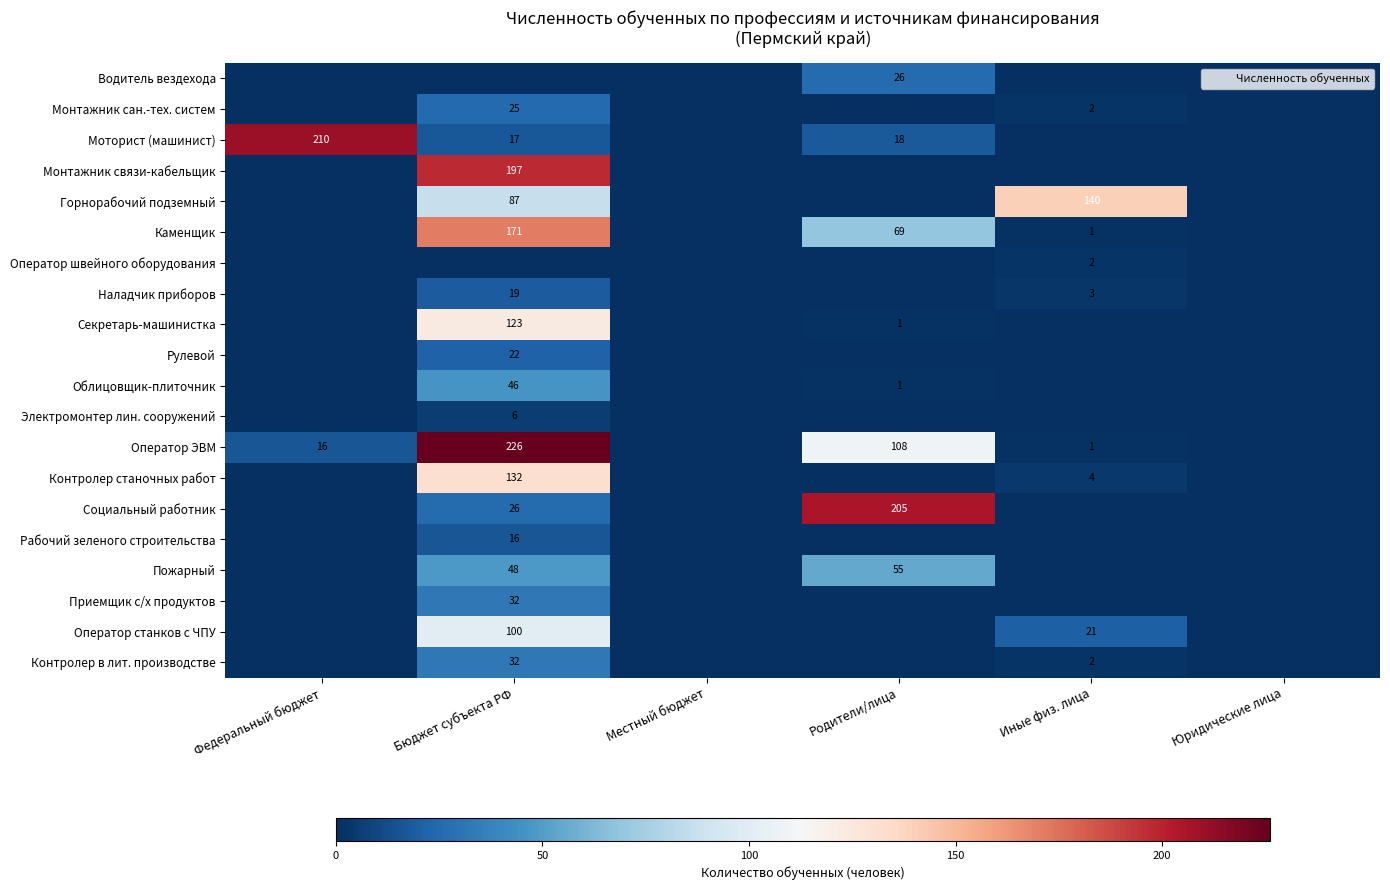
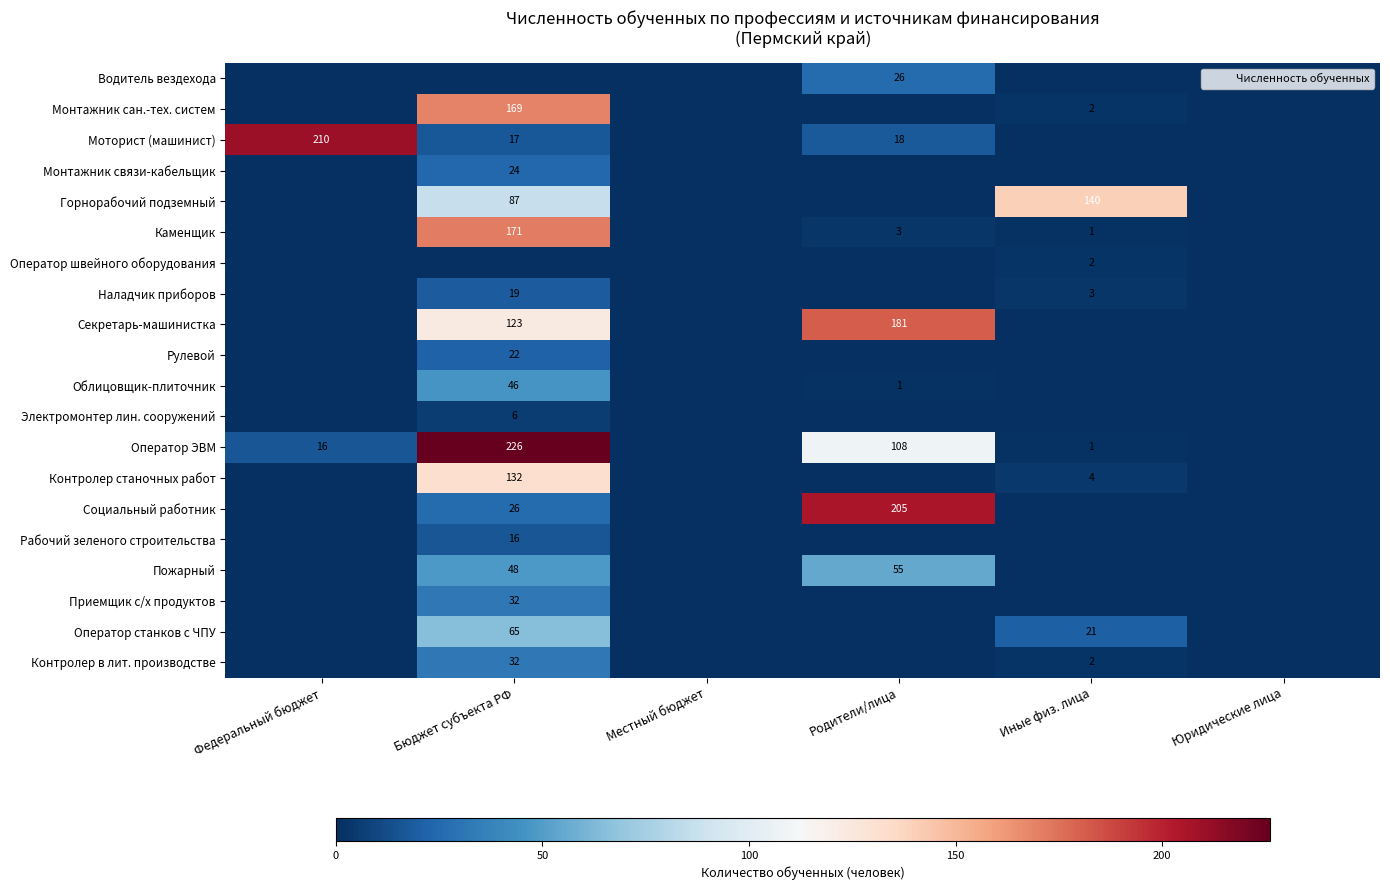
  {
    "Водитель вездехода": {
      "Родители/лица": 26
    },
    "Монтажник сан.-тех. систем": {
-     "Бюджет субъекта РФ": 25,
+     "Бюджет субъекта РФ": 169,
      "Иные физ. лица": 2
    },
    "Моторист (машинист)": {
      "Федеральный бюджет": 210,
      "Бюджет субъекта РФ": 17,
      "Родители/лица": 18
    },
    "Монтажник связи-кабельщик": {
-     "Бюджет субъекта РФ": 197
+     "Бюджет субъекта РФ": 24
    },
    "Горнорабочий подземный": {
      "Бюджет субъекта РФ": 87,
      "Иные физ. лица": 140
    },
    "Каменщик": {
      "Бюджет субъекта РФ": 171,
-     "Родители/лица": 69,
+     "Родители/лица": 3,
      "Иные физ. лица": 1
    },
    "Оператор швейного оборудования": {
      "Иные физ. лица": 2
    },
    "Наладчик приборов": {
      "Бюджет субъекта РФ": 19,
      "Иные физ. лица": 3
    },
    "Секретарь-машинистка": {
      "Бюджет субъекта РФ": 123,
-     "Родители/лица": 1
+     "Родители/лица": 181
    },
    "Рулевой": {
      "Бюджет субъекта РФ": 22
    },
    "Облицовщик-плиточник": {
      "Бюджет субъекта РФ": 46,
      "Родители/лица": 1
    },
    "Электромонтер лин. сооружений": {
      "Бюджет субъекта РФ": 6
    },
    "Оператор ЭВМ": {
      "Федеральный бюджет": 16,
      "Бюджет субъекта РФ": 226,
      "Родители/лица": 108,
      "Иные физ. лица": 1
    },
    "Контролер станочных работ": {
      "Бюджет субъекта РФ": 132,
      "Иные физ. лица": 4
    },
    "Социальный работник": {
      "Бюджет субъекта РФ": 26,
      "Родители/лица": 205
    },
    "Рабочий зеленого строительства": {
      "Бюджет субъекта РФ": 16
    },
    "Пожарный": {
      "Бюджет субъекта РФ": 48,
      "Родители/лица": 55
    },
    "Приемщик с/х продуктов": {
      "Бюджет субъекта РФ": 32
    },
    "Оператор станков с ЧПУ": {
-     "Бюджет субъекта РФ": 100,
+     "Бюджет субъекта РФ": 65,
      "Иные физ. лица": 21
    },
    "Контролер в лит. производстве": {
      "Бюджет субъекта РФ": 32,
      "Иные физ. лица": 2
    }
  }
